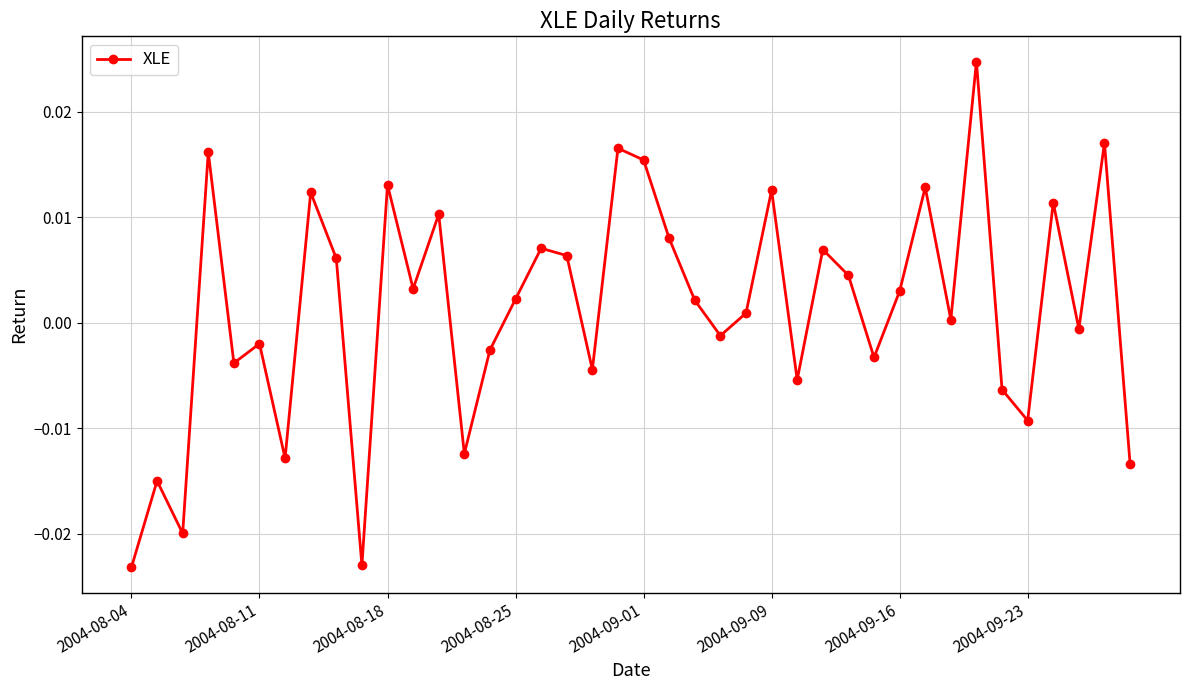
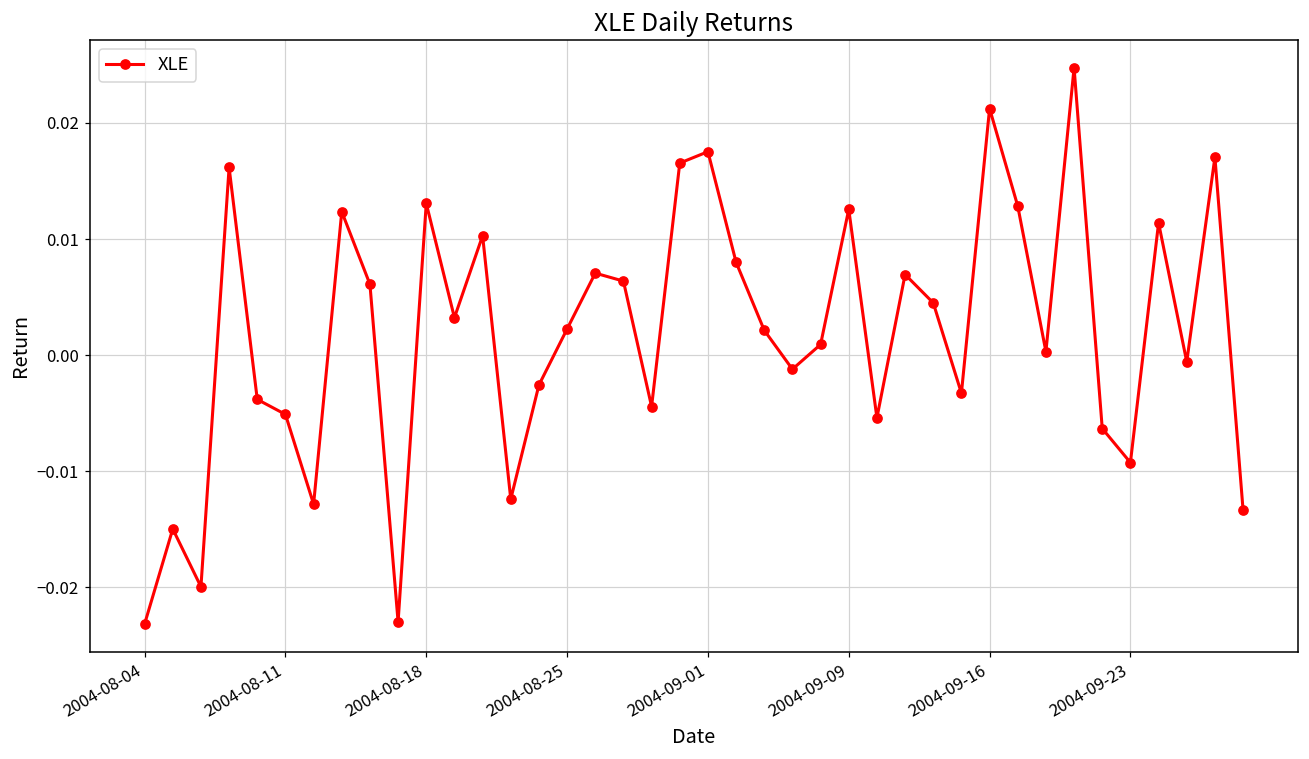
  {
    "2004-08-04": -0.0232,
-   "2004-08-11": -0.0020,
+   "2004-08-11": -0.0051,
    "2004-08-18": 0.0131,
    "2004-08-25": 0.0022,
-   "2004-09-01": 0.0154,
+   "2004-09-01": 0.0175,
    "2004-09-09": 0.0126,
-   "2004-09-16": 0.0030,
+   "2004-09-16": 0.0212,
    "2004-09-23": -0.0093
  }
